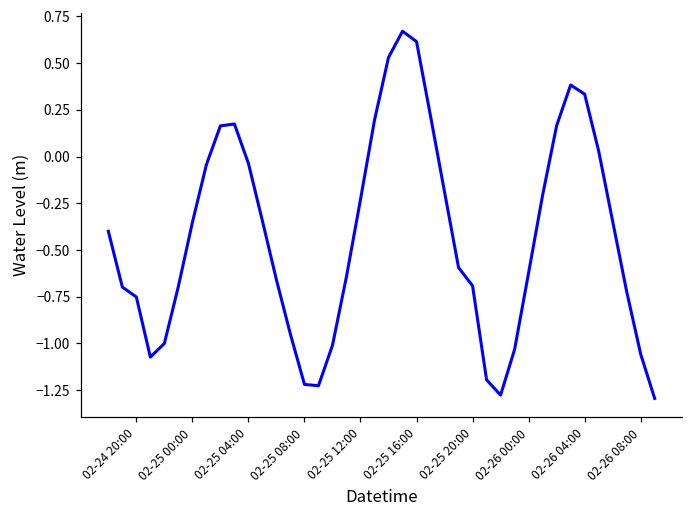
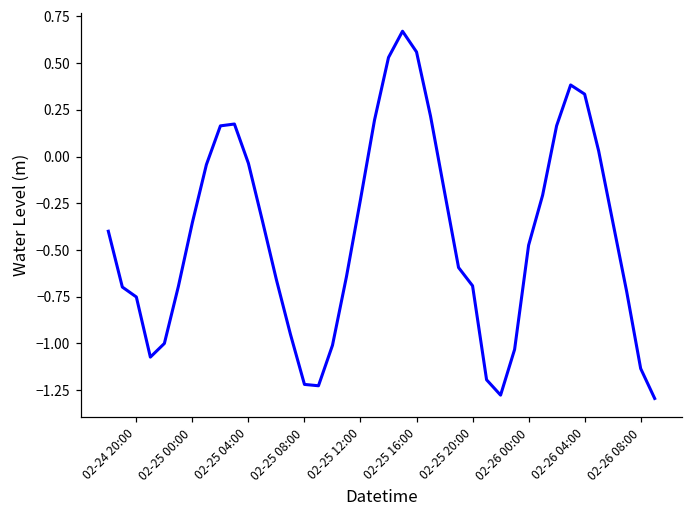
  {
    "02-24 20:00": -0.75,
    "02-25 00:00": -0.35,
    "02-25 04:00": -0.04,
    "02-25 08:00": -1.22,
    "02-25 12:00": -0.23,
-   "02-25 16:00": 0.62,
+   "02-25 16:00": 0.56,
    "02-25 20:00": -0.69,
-   "02-26 00:00": -0.62,
+   "02-26 00:00": -0.47,
    "02-26 04:00": 0.33,
-   "02-26 08:00": -1.06
+   "02-26 08:00": -1.13
  }
